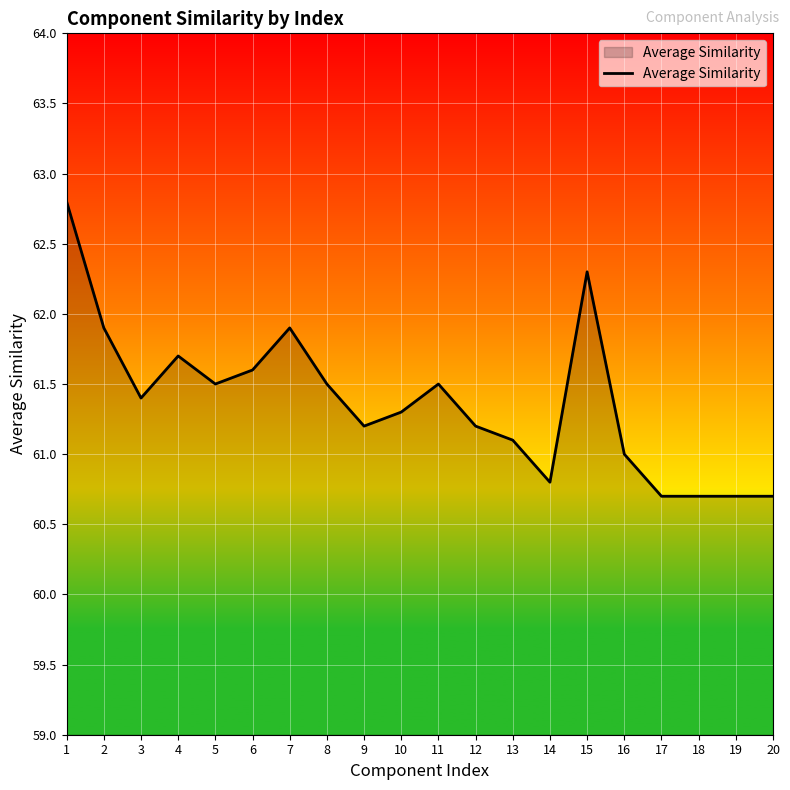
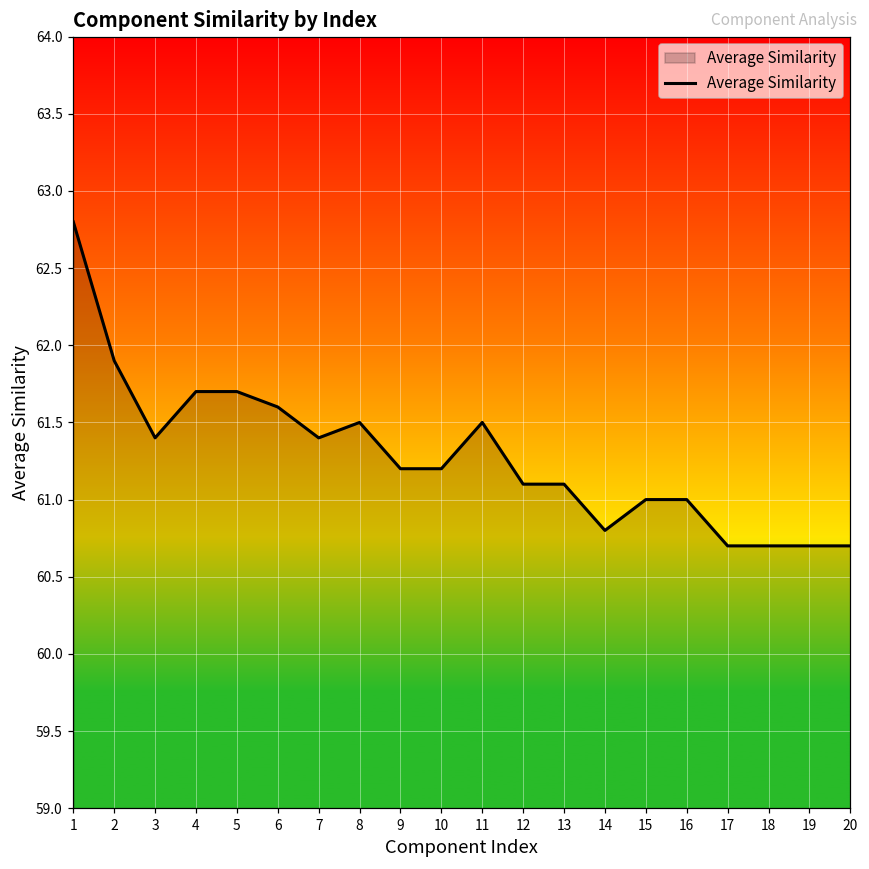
  {
    "1": 62.8,
    "2": 61.9,
    "3": 61.4,
    "4": 61.7,
-   "5": 61.5,
+   "5": 61.7,
    "6": 61.6,
-   "7": 61.9,
+   "7": 61.4,
    "8": 61.5,
    "9": 61.2,
-   "10": 61.3,
+   "10": 61.2,
    "11": 61.5,
-   "12": 61.2,
+   "12": 61.1,
    "13": 61.1,
    "14": 60.8,
-   "15": 62.3,
+   "15": 61.0,
    "16": 61.0,
    "17": 60.7,
    "18": 60.7,
    "19": 60.7,
    "20": 60.7
  }
